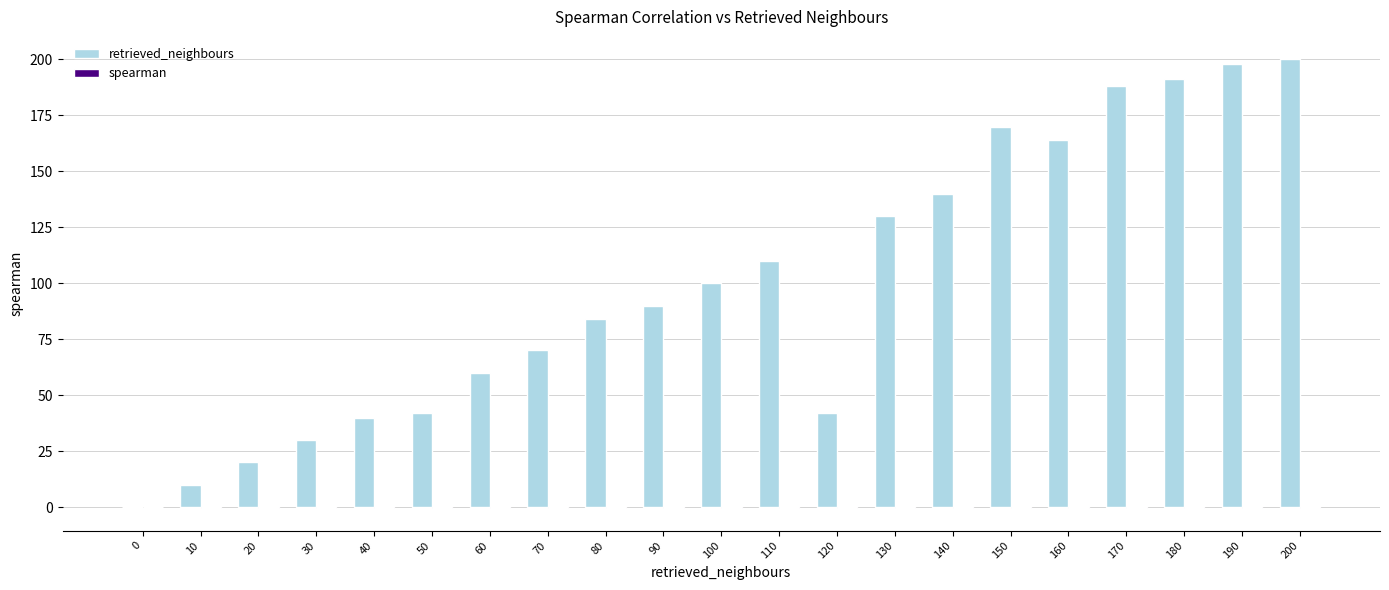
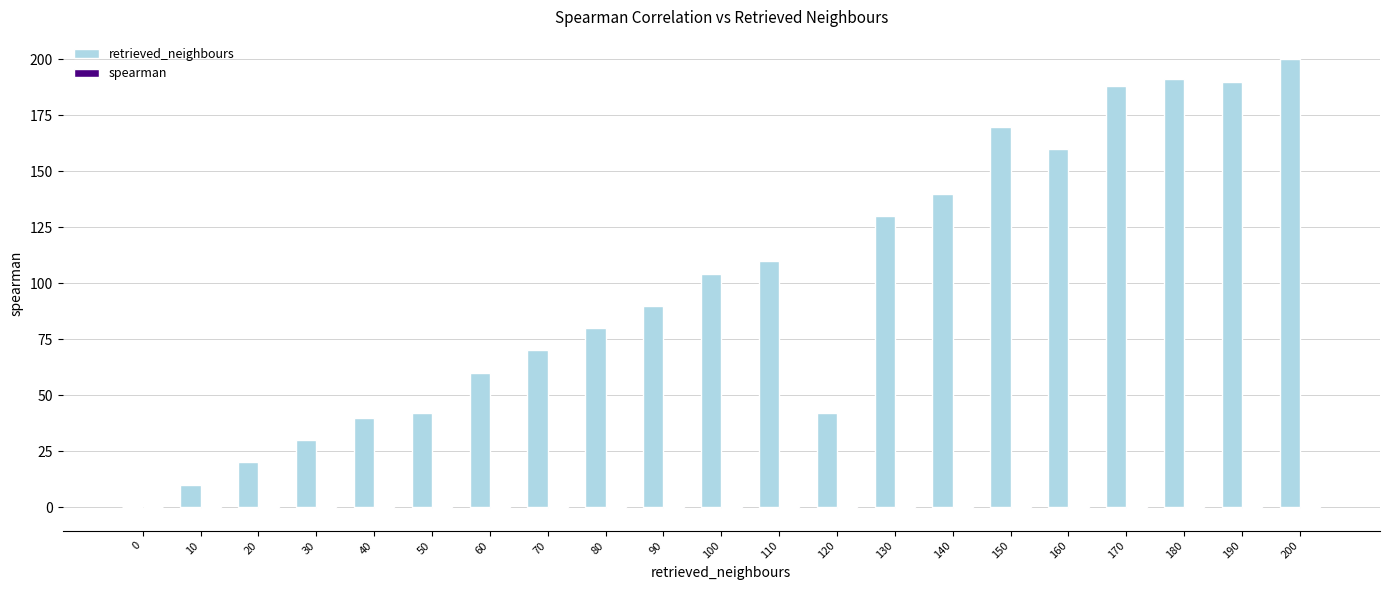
  {
    "retrieved_neighbours": {
      "0": 0,
      "10": 10,
      "20": 20,
      "30": 30,
      "40": 40,
      "50": 42,
      "60": 60,
      "70": 70,
-     "80": 84,
+     "80": 80,
      "90": 90,
-     "100": 100,
+     "100": 104,
      "110": 110,
      "120": 42,
      "130": 130,
      "140": 140,
      "150": 170,
-     "160": 164,
+     "160": 160,
      "170": 188,
      "180": 191,
-     "190": 198,
+     "190": 190,
      "200": 200
    }
  }
